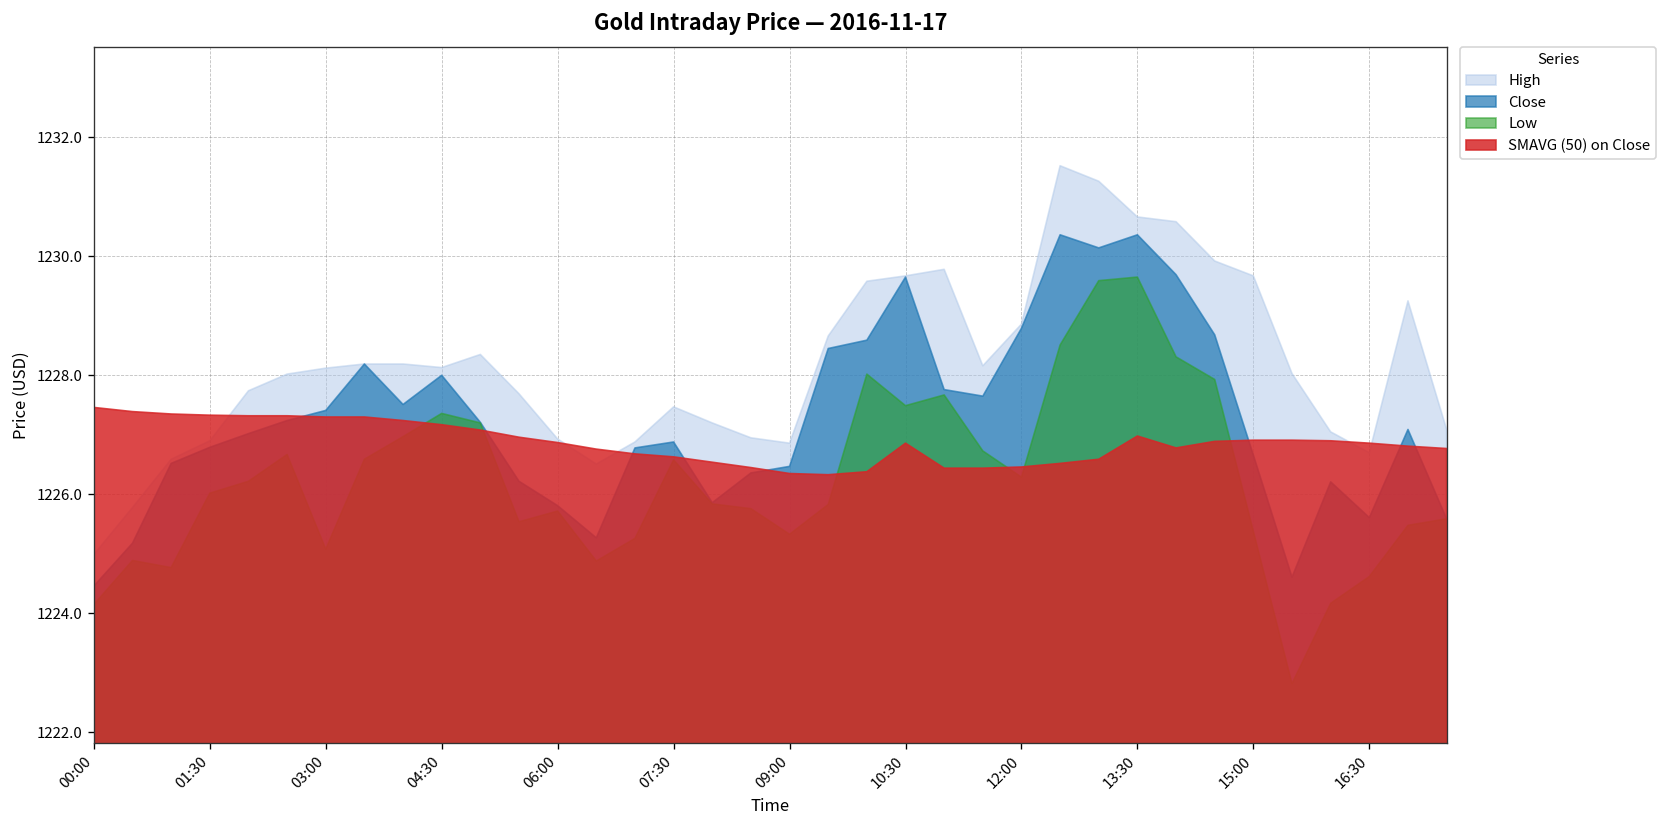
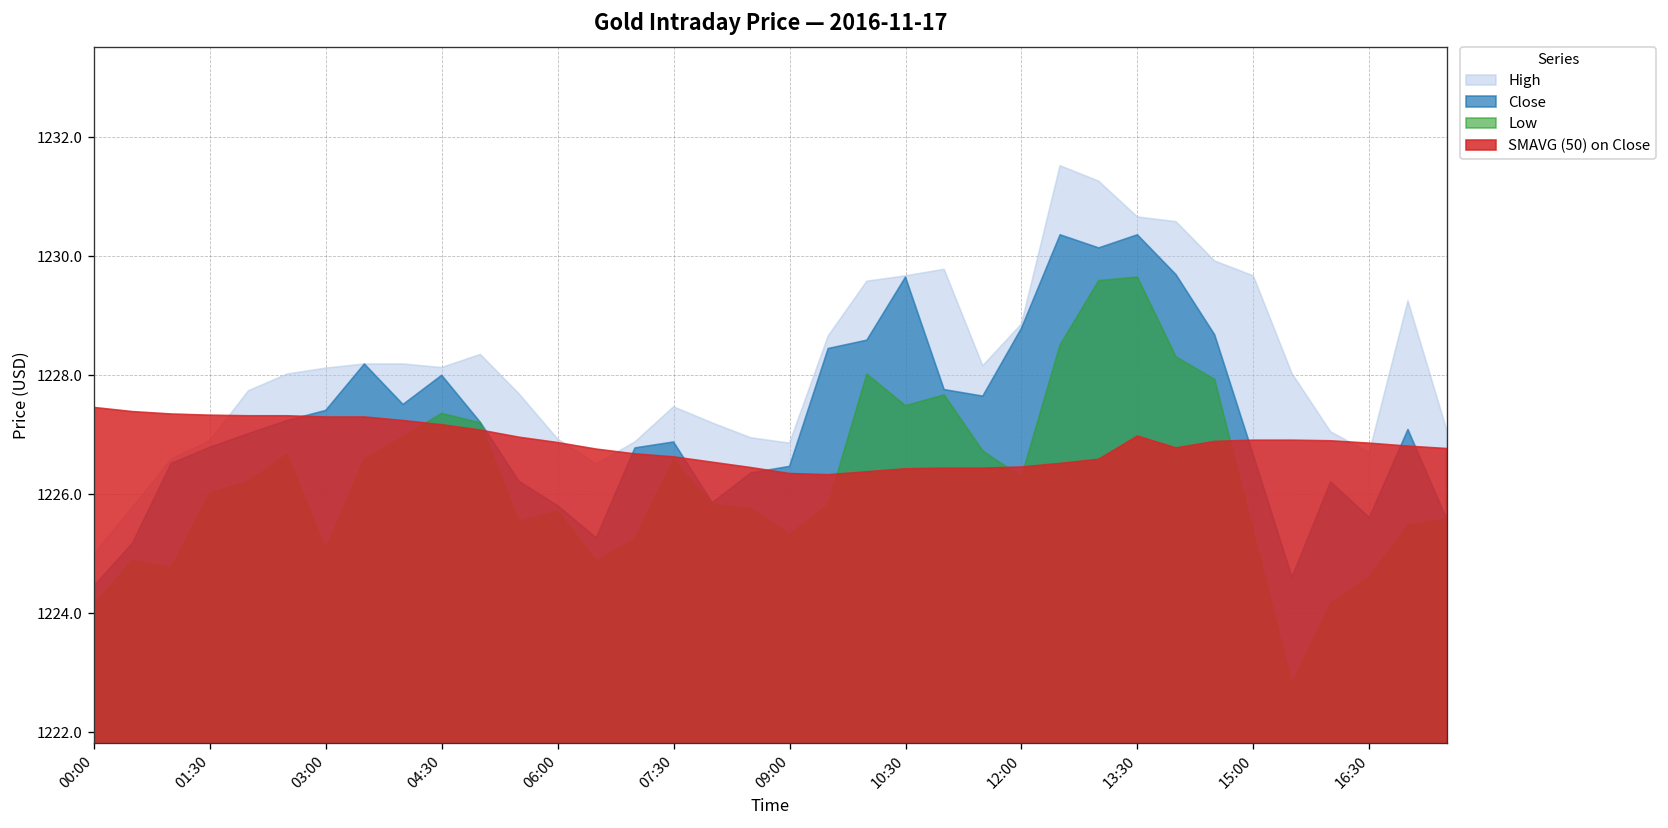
  {
    "High": {
      "00:00": 1225.0,
      "01:30": 1226.9,
      "03:00": 1228.1,
      "04:30": 1228.1,
      "06:00": 1226.9,
      "07:30": 1227.5,
      "09:00": 1226.9,
      "12:00": 1228.9,
      "13:30": 1230.7,
      "15:00": 1229.7,
      "16:30": 1226.7
    },
    "Close": {
      "00:00": 1224.5,
      "01:30": 1226.8,
      "03:00": 1227.4,
      "04:30": 1228.0,
      "06:00": 1225.8,
      "07:30": 1226.9,
      "09:00": 1226.5,
      "12:00": 1228.8,
      "13:30": 1230.4,
      "15:00": 1226.7,
      "16:30": 1225.6
    },
    "Low": {
      "00:00": 1224.2,
      "01:30": 1226.0,
      "03:00": 1225.1,
      "04:30": 1227.4,
      "06:00": 1225.7,
      "09:00": 1225.3,
      "10:30": 1227.5,
      "12:00": 1226.3,
      "13:30": 1229.7,
      "15:00": 1225.4,
      "16:30": 1224.6
    },
    "SMAVG (50) on Close": {
      "00:00": 1227.5,
      "01:30": 1227.3,
      "03:00": 1227.3,
      "04:30": 1227.2,
      "06:00": 1226.9,
      "09:00": 1226.4,
-     "10:30": 1226.9,
+     "10:30": 1226.4,
      "12:00": 1226.5,
      "13:30": 1227.0,
      "15:00": 1226.9,
      "16:30": 1226.9
    }
  }
